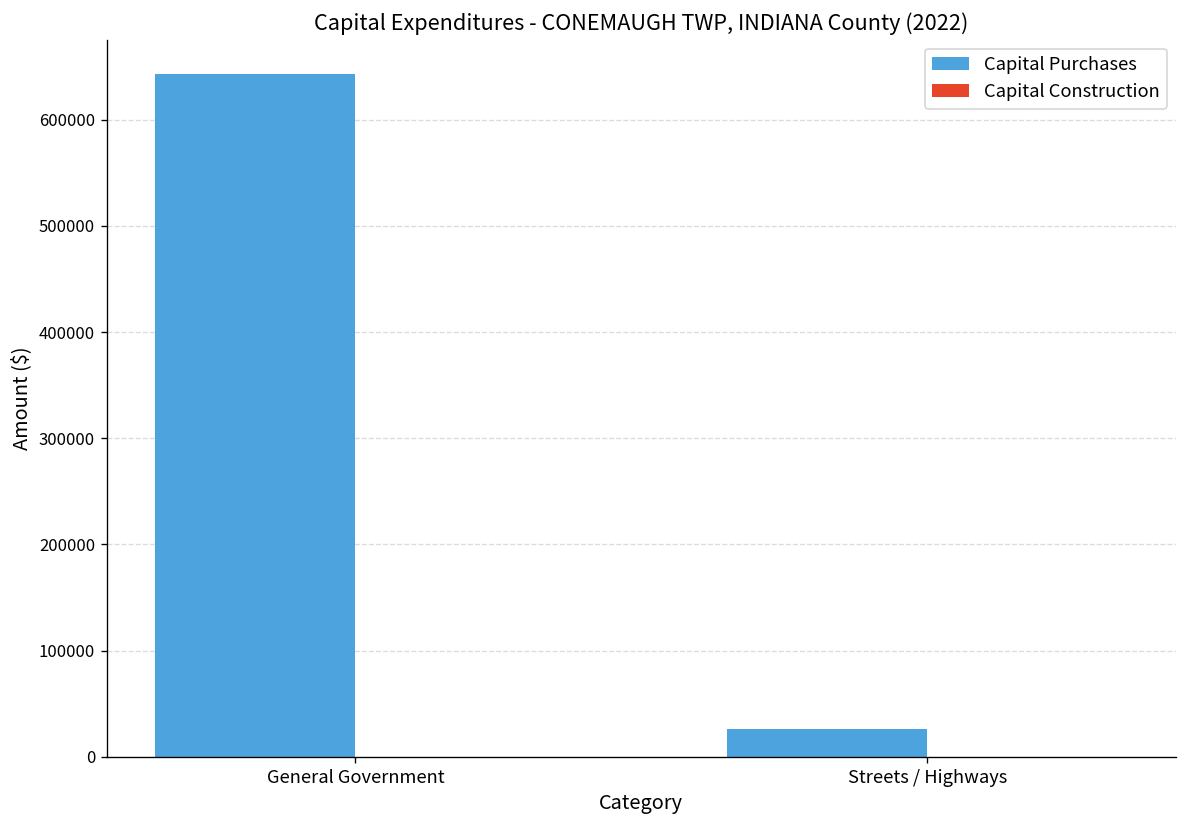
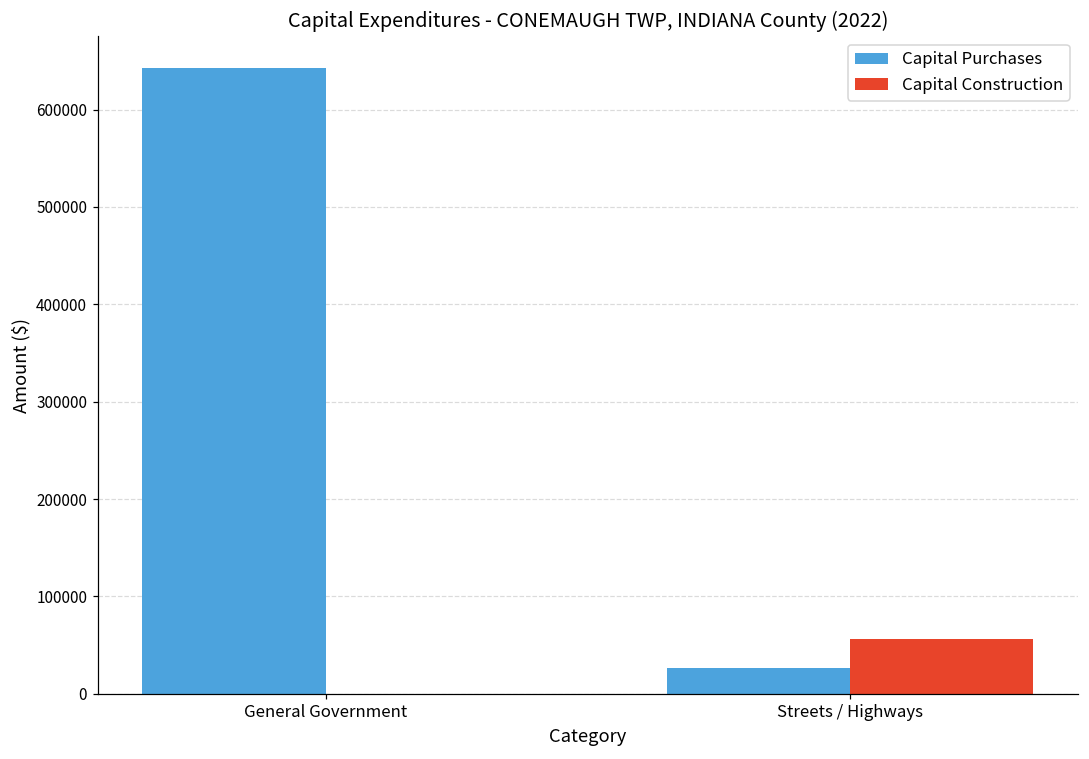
  {
    "Capital Purchases": {
      "General Government": 640000,
      "Streets / Highways": 30000
    },
    "Capital Construction": {
      "General Government": 0,
-     "Streets / Highways": 0
+     "Streets / Highways": 60000
    }
  }
